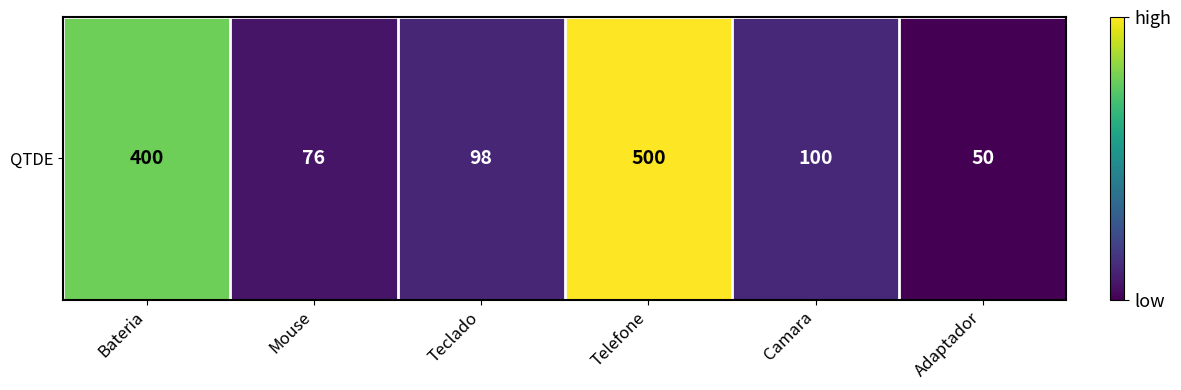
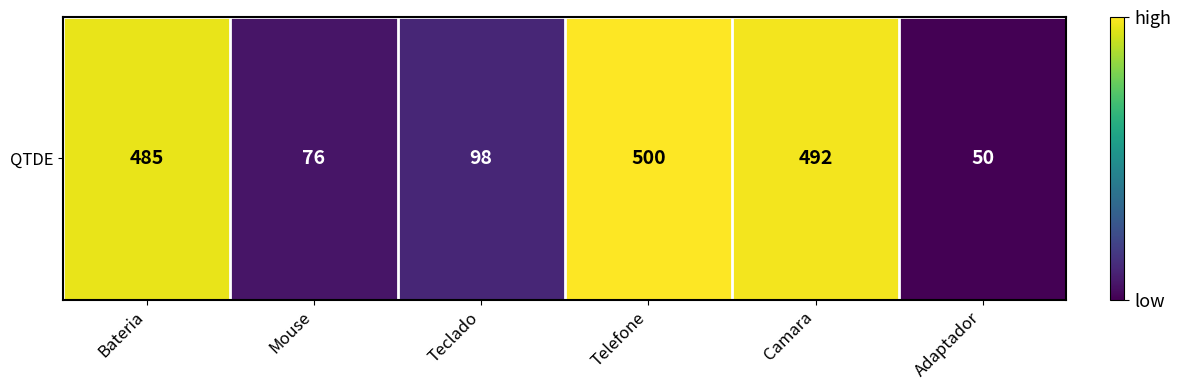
  {
    "QTDE": {
-     "Bateria": 400,
+     "Bateria": 485,
      "Mouse": 76,
      "Teclado": 98,
      "Telefone": 500,
-     "Camara": 100,
+     "Camara": 492,
      "Adaptador": 50
    }
  }
